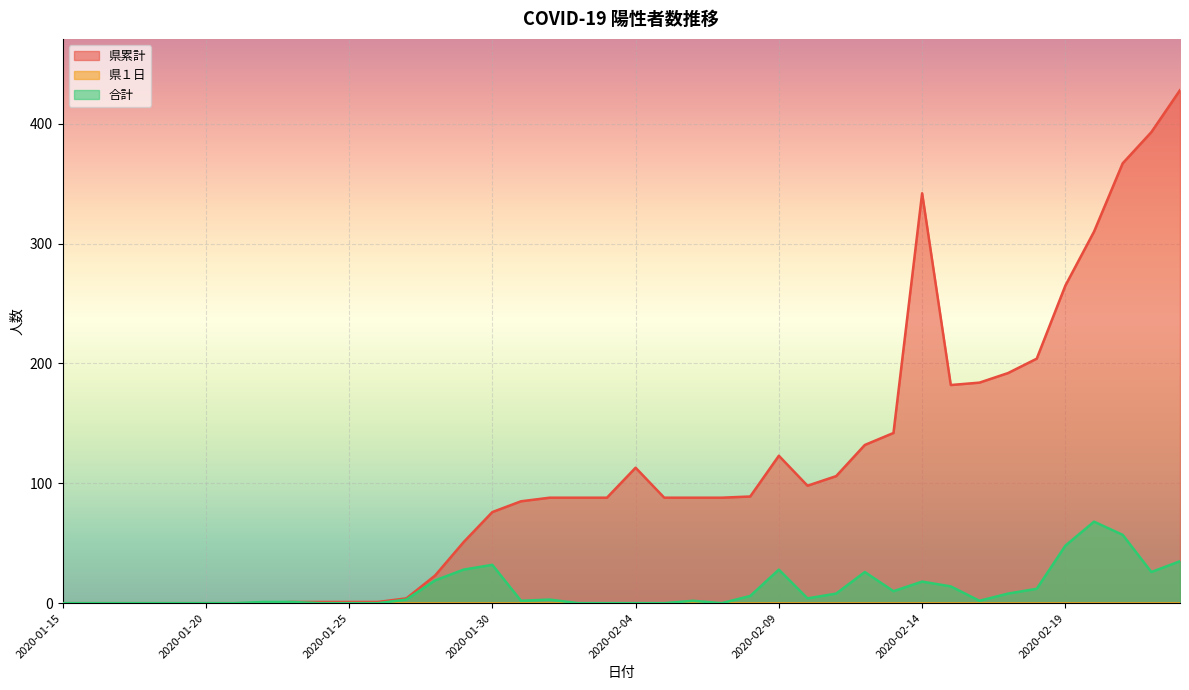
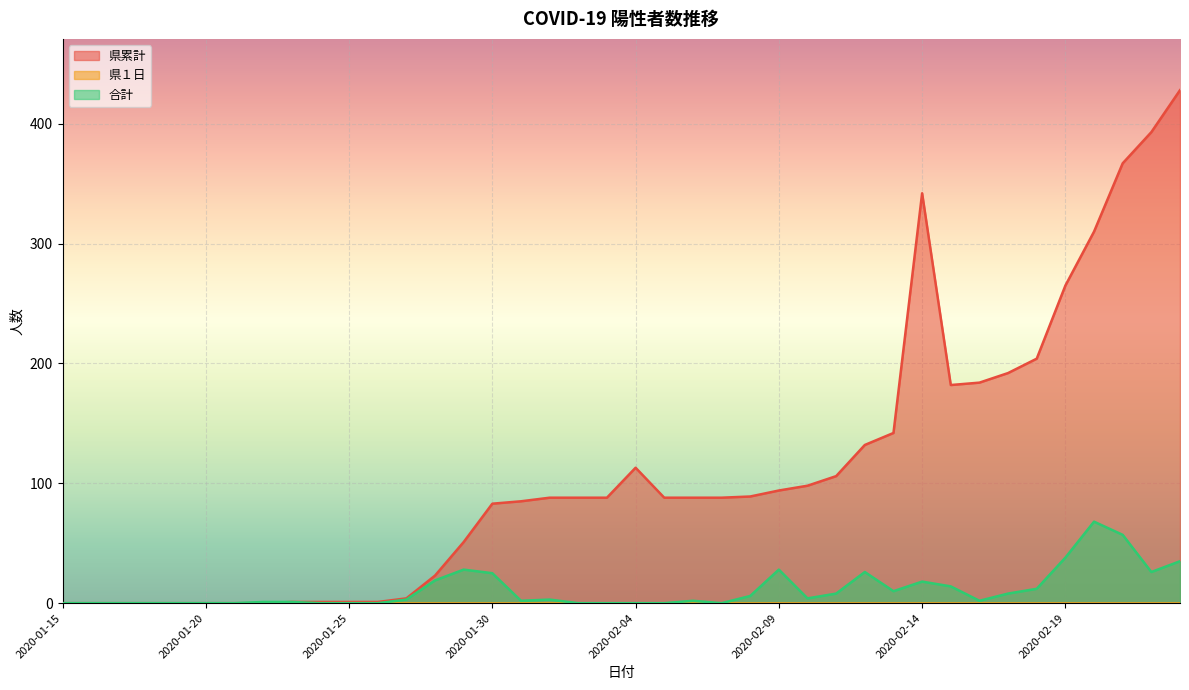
  {
    "県累計": {
-     "2020-01-30": 76,
+     "2020-01-30": 83,
      "2020-02-04": 113,
-     "2020-02-09": 123,
+     "2020-02-09": 94,
      "2020-02-14": 342,
      "2020-02-19": 265
    },
    "県１日": {
      "2020-01-30": 0,
      "2020-02-09": 0,
      "2020-02-14": 0,
      "2020-02-19": 0
    },
    "合計": {
-     "2020-01-30": 32,
+     "2020-01-30": 25,
      "2020-02-09": 28,
      "2020-02-14": 18,
-     "2020-02-19": 48
+     "2020-02-19": 38
    }
  }
